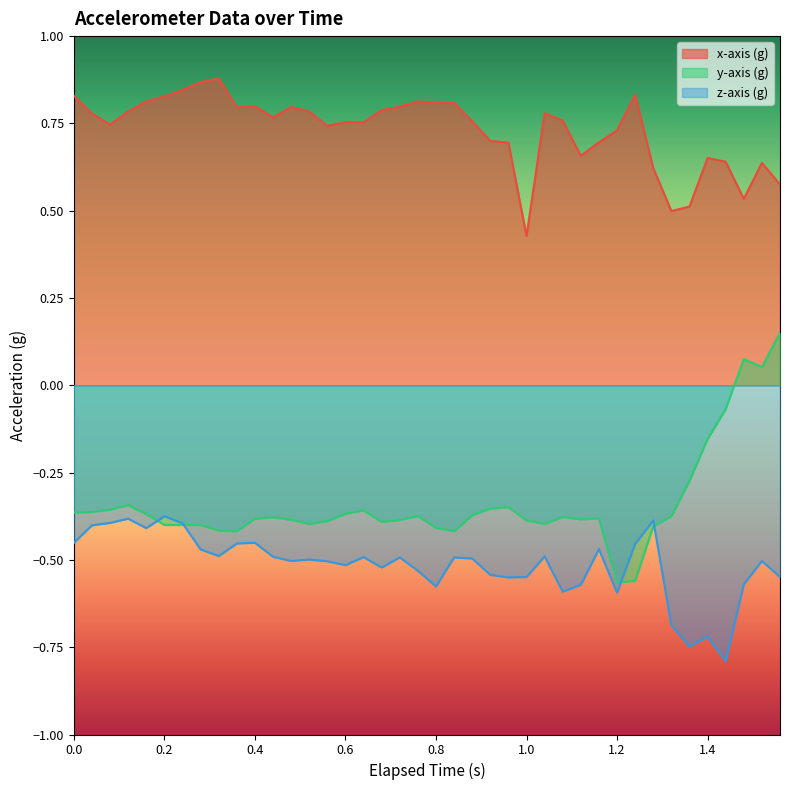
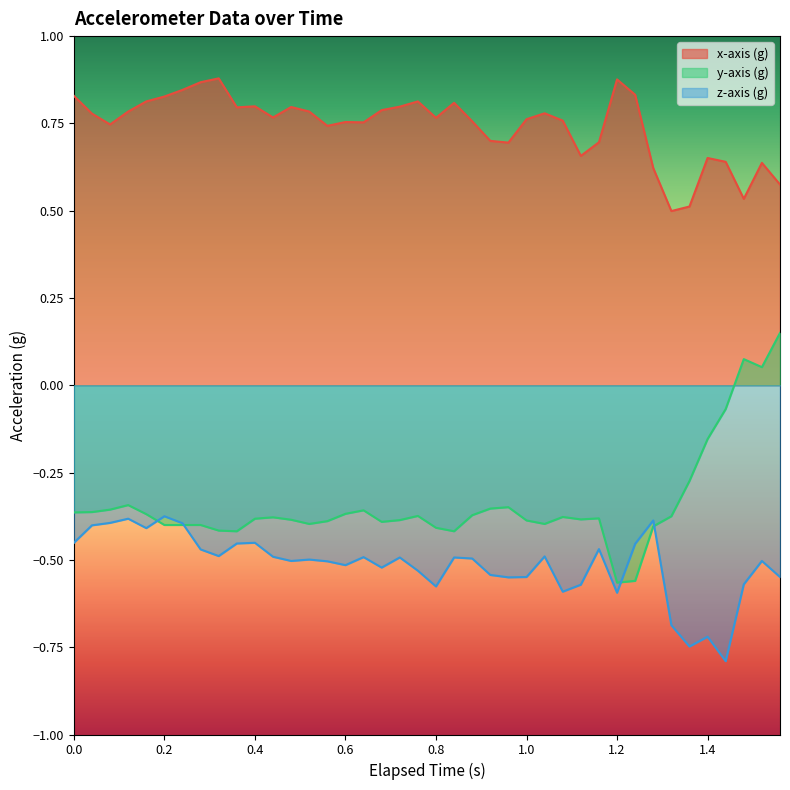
  {
    "x-axis (g)": {
      "0.0": 0.83,
      "0.2": 0.83,
      "0.4": 0.80,
      "0.6": 0.75,
-     "0.8": 0.81,
-     "1.0": 0.43,
-     "1.2": 0.73,
+     "0.8": 0.77,
+     "1.0": 0.76,
+     "1.2": 0.88,
      "1.4": 0.65
    }
  }
